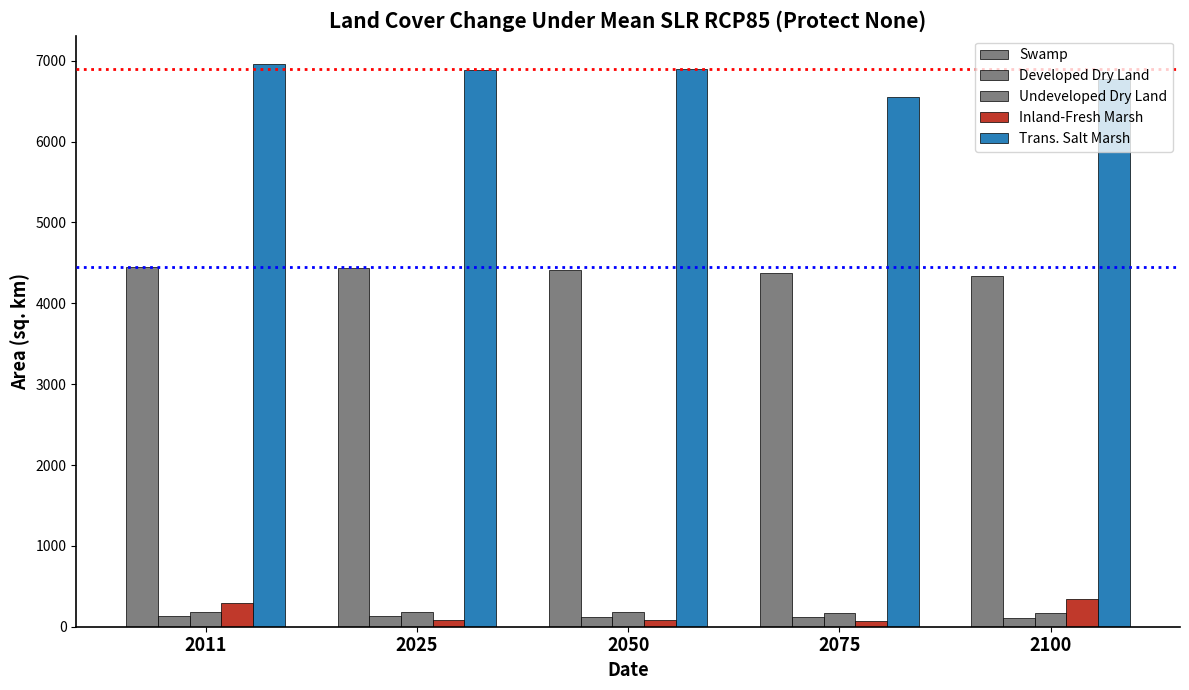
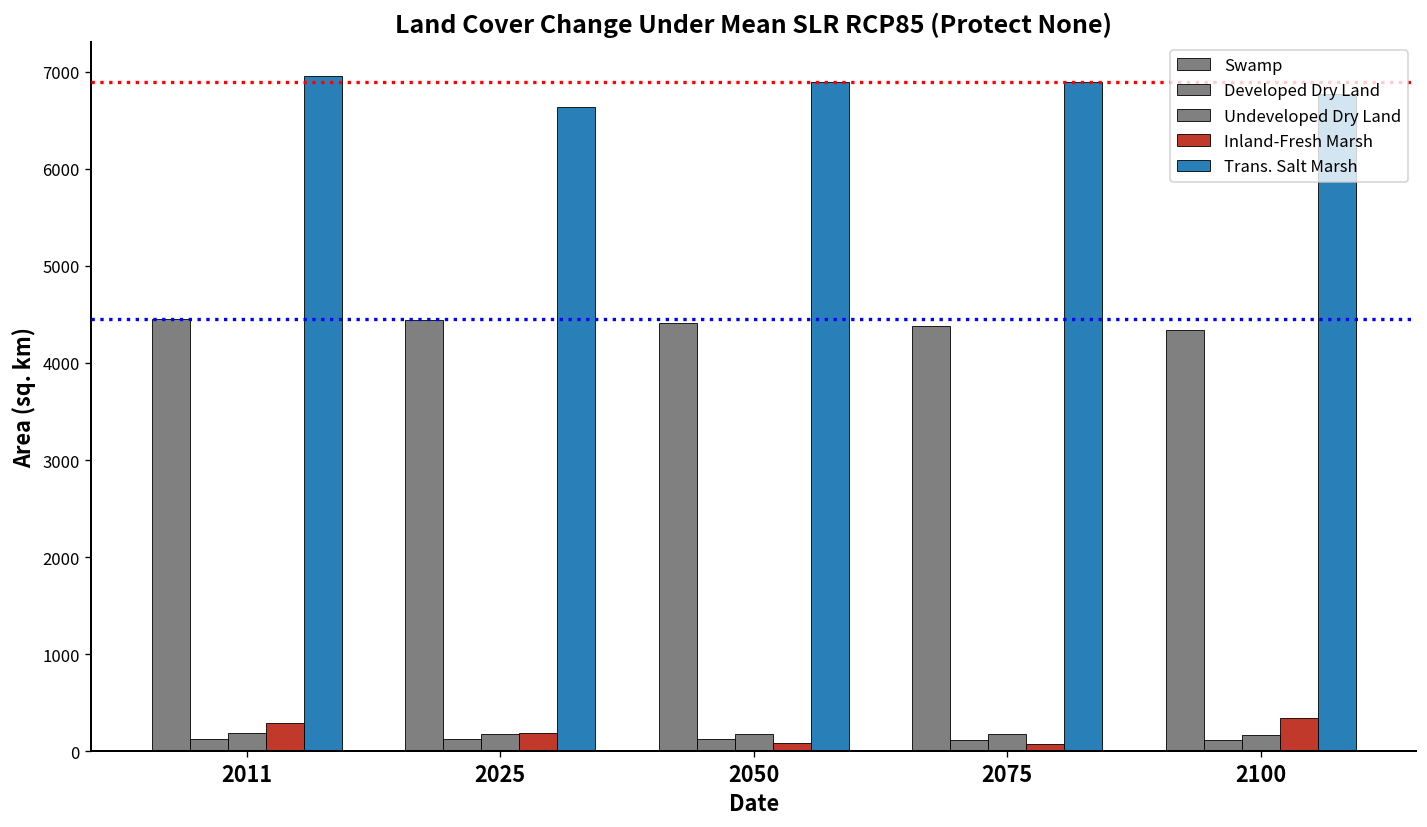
  {
    "Inland-Fresh Marsh": {
      "2011": 300,
-     "2025": 100,
+     "2025": 200,
      "2050": 100,
      "2075": 100,
      "2100": 300
    },
    "Trans. Salt Marsh": {
      "2011": 7000,
-     "2025": 6900,
+     "2025": 6600,
      "2050": 6900,
-     "2075": 6600
+     "2075": 6900
    }
  }
